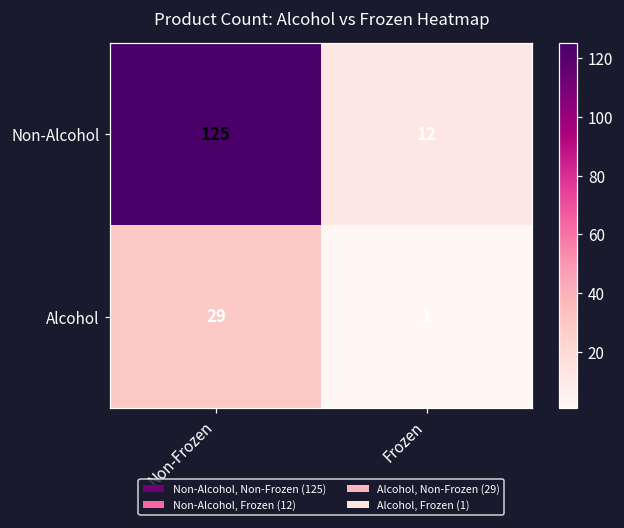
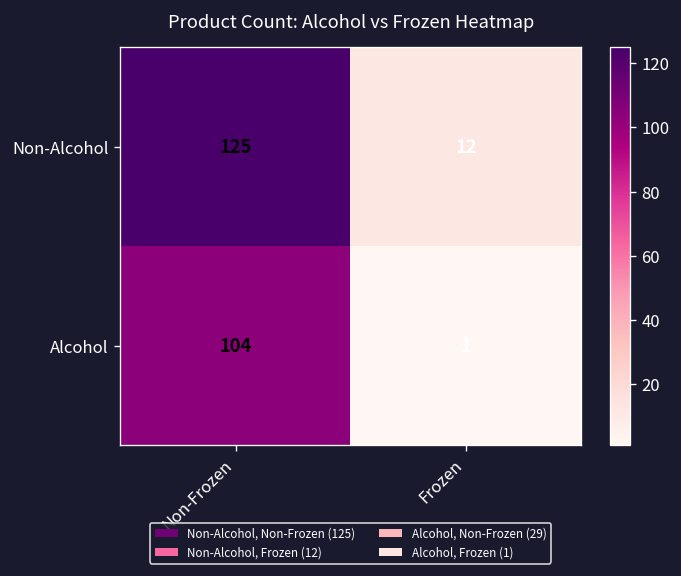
  {
    "Non-Alcohol": {
      "Non-Frozen": 125
    },
    "Alcohol": {
-     "Non-Frozen": 29
+     "Non-Frozen": 104
    }
  }
